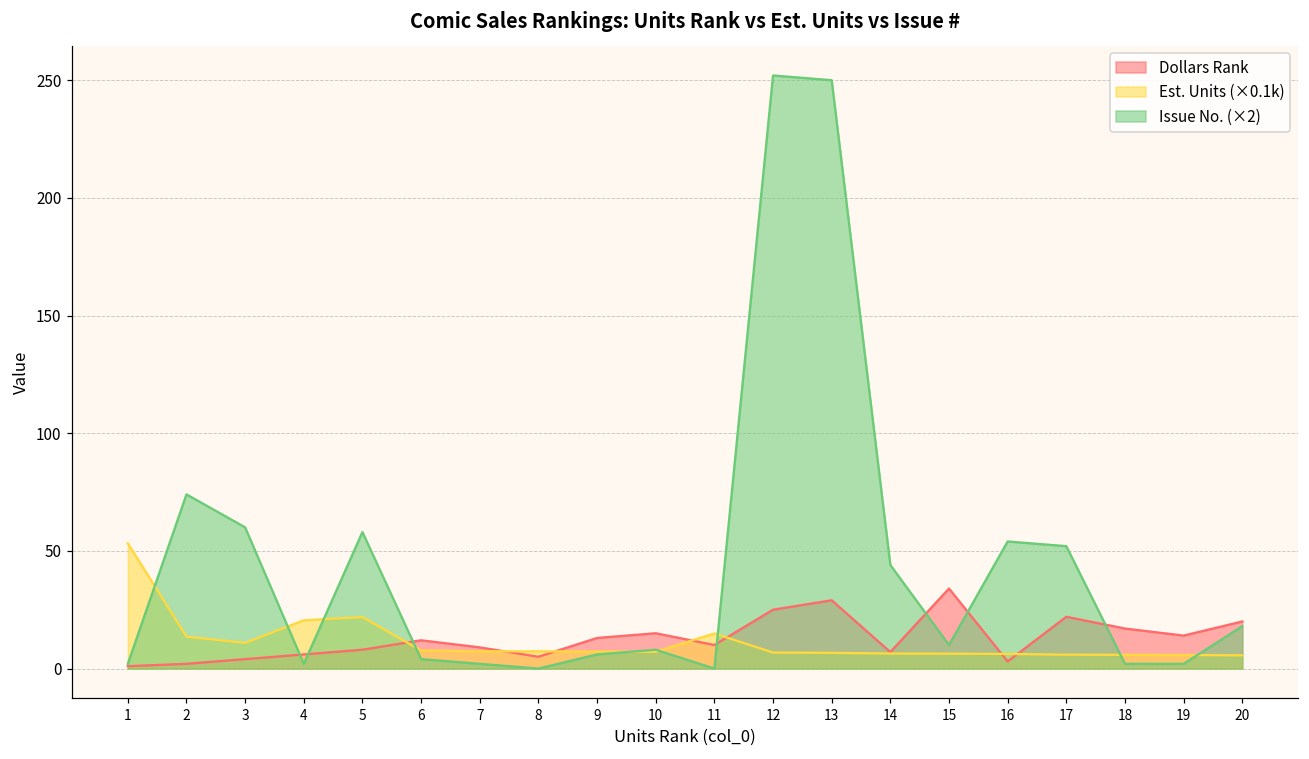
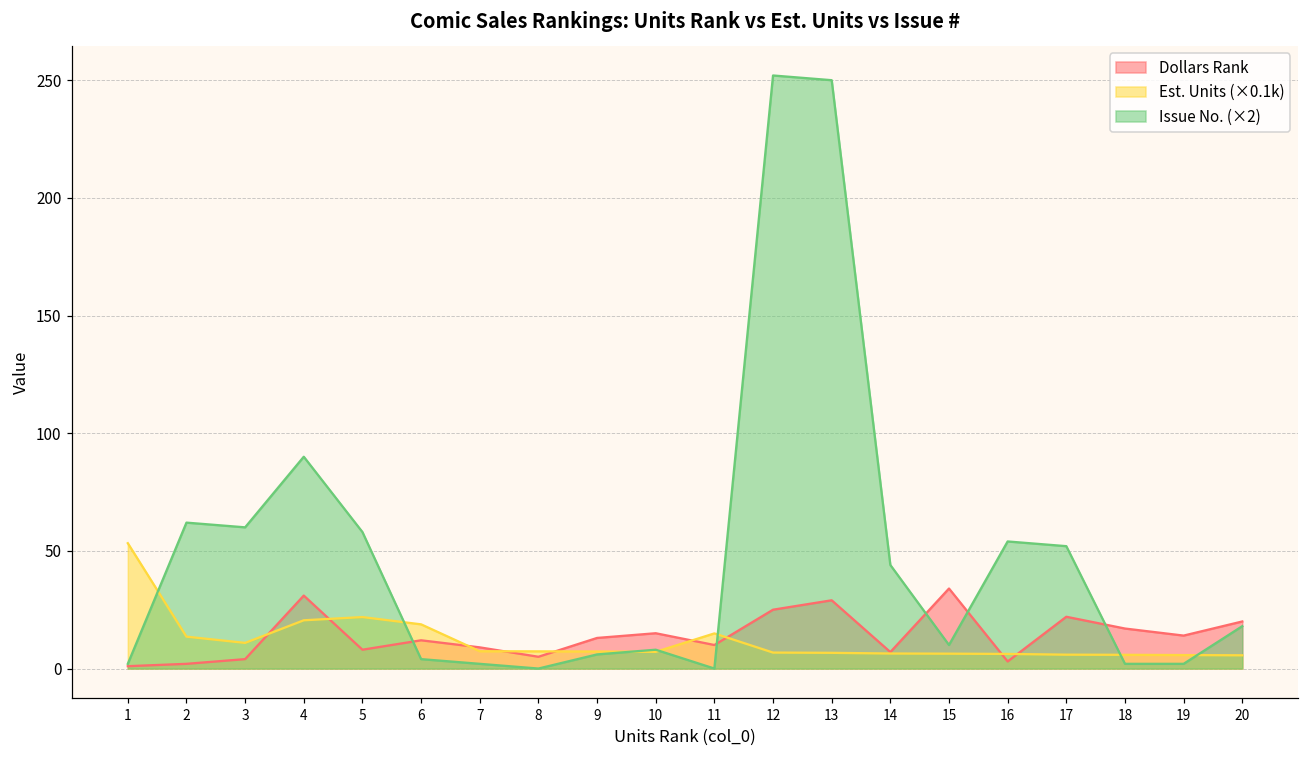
  {
    "Dollars Rank": {
      "2": 2,
      "3": 4,
-     "4": 6,
+     "4": 31,
      "5": 8,
      "6": 12,
      "7": 9,
      "8": 5,
      "9": 13,
      "10": 15,
      "11": 10,
      "12": 25,
      "13": 29,
      "15": 34,
      "16": 3,
      "17": 22,
      "18": 17,
      "19": 14,
      "20": 20
    },
    "Est. Units (×0.1k)": {
      "1": 53,
      "2": 14,
      "3": 11,
      "4": 21,
      "5": 22,
-     "6": 8,
+     "6": 19,
      "7": 7,
      "8": 7,
      "9": 7,
      "11": 15,
      "12": 7,
      "13": 7,
      "15": 6,
      "16": 6,
      "17": 6,
      "18": 6,
      "19": 6,
      "20": 6
    },
    "Issue No. (×2)": {
-     "2": 74,
+     "2": 62,
      "3": 60,
-     "4": 2,
+     "4": 90,
      "5": 58,
      "6": 4,
      "7": 2,
      "8": 0,
      "9": 6,
      "11": 0,
      "12": 252,
      "13": 250,
      "14": 44,
      "15": 10,
      "16": 54,
      "17": 52,
      "18": 2,
      "19": 2,
      "20": 18
    }
  }
